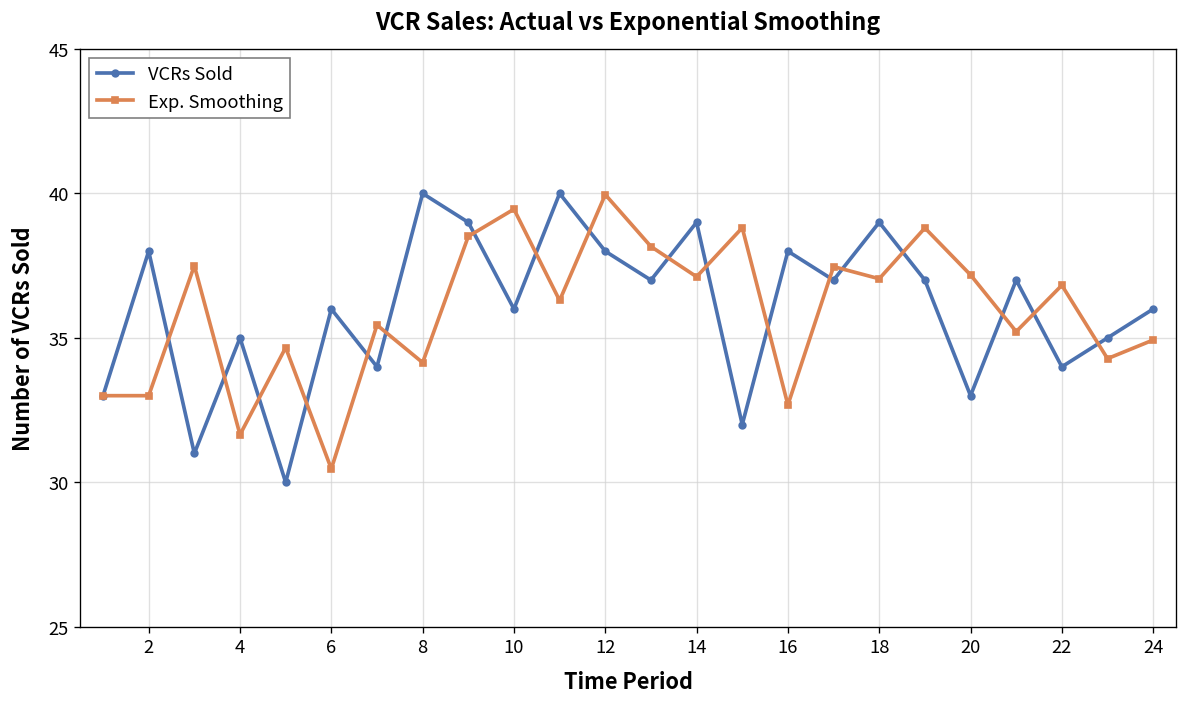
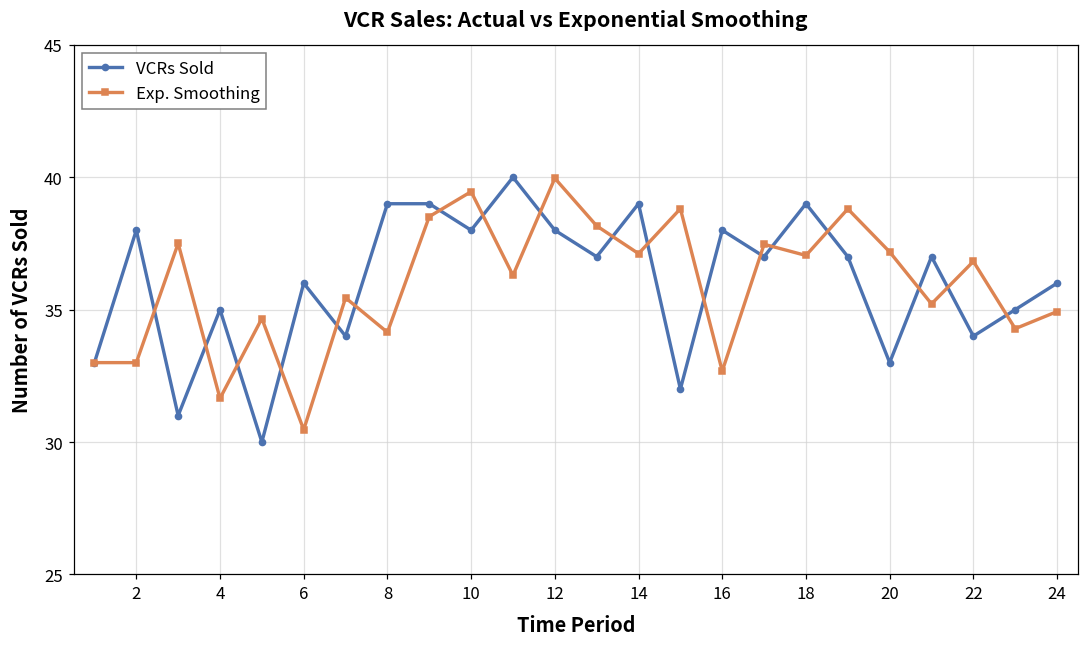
  {
    "VCRs Sold": {
      "2": 38,
      "4": 35,
      "6": 36,
-     "8": 40,
-     "10": 36,
+     "8": 39,
+     "10": 38,
      "12": 38,
      "14": 39,
      "16": 38,
      "18": 39,
      "20": 33,
      "22": 34,
      "24": 36
    },
    "Exp. Smoothing": {
      "2": 33,
      "4": 31.7,
      "6": 30.5,
      "8": 34.1,
      "10": 39.5,
      "12": 40,
      "14": 37.1,
      "16": 32.7,
      "18": 37,
      "20": 37.2,
      "22": 36.8,
      "24": 35
    }
  }
